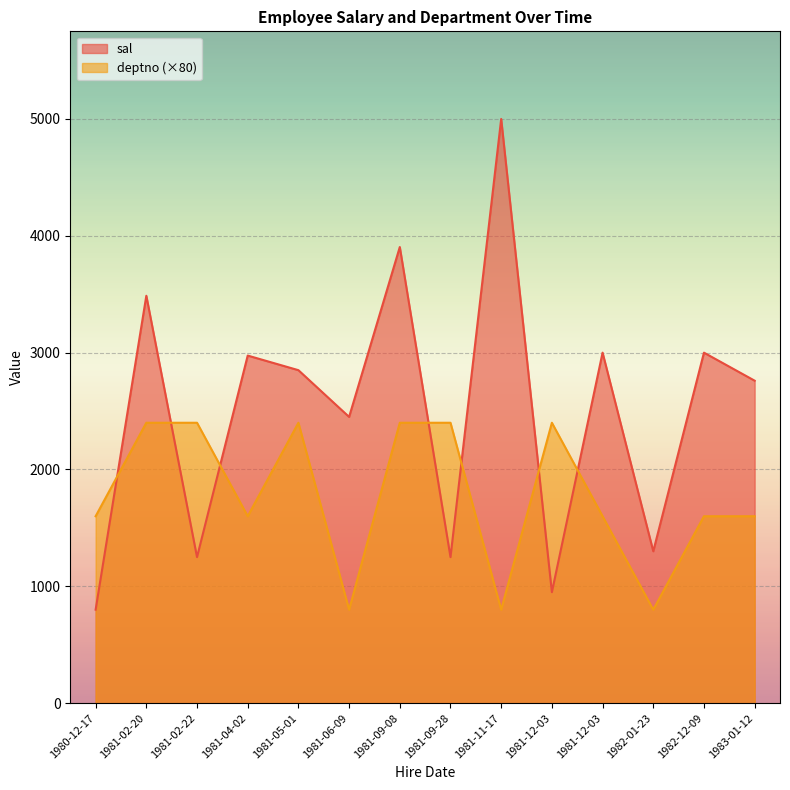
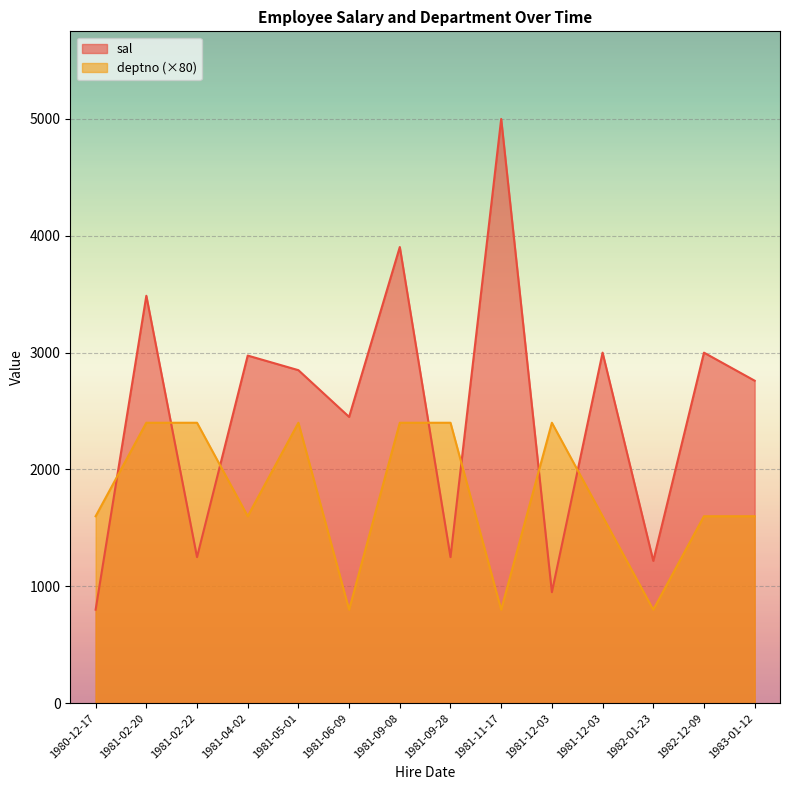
  {
    "sal": {
      "1980-12-17": 800,
      "1981-02-20": 3490,
      "1981-02-22": 1250,
      "1981-04-02": 2980,
      "1981-05-01": 2850,
      "1981-06-09": 2450,
      "1981-09-08": 3900,
      "1981-09-28": 1250,
      "1981-11-17": 5000,
-     "1982-01-23": 1300,
+     "1982-01-23": 1220,
      "1982-12-09": 3000,
      "1983-01-12": 2760
    },
    "deptno (×80)": {
      "1980-12-17": 1600,
      "1981-02-20": 2400,
      "1981-02-22": 2400,
      "1981-04-02": 1600,
      "1981-05-01": 2400,
      "1981-06-09": 800,
      "1981-09-08": 2400,
      "1981-09-28": 2400,
      "1981-11-17": 800,
      "1982-01-23": 800,
      "1982-12-09": 1600,
      "1983-01-12": 1600
    }
  }
